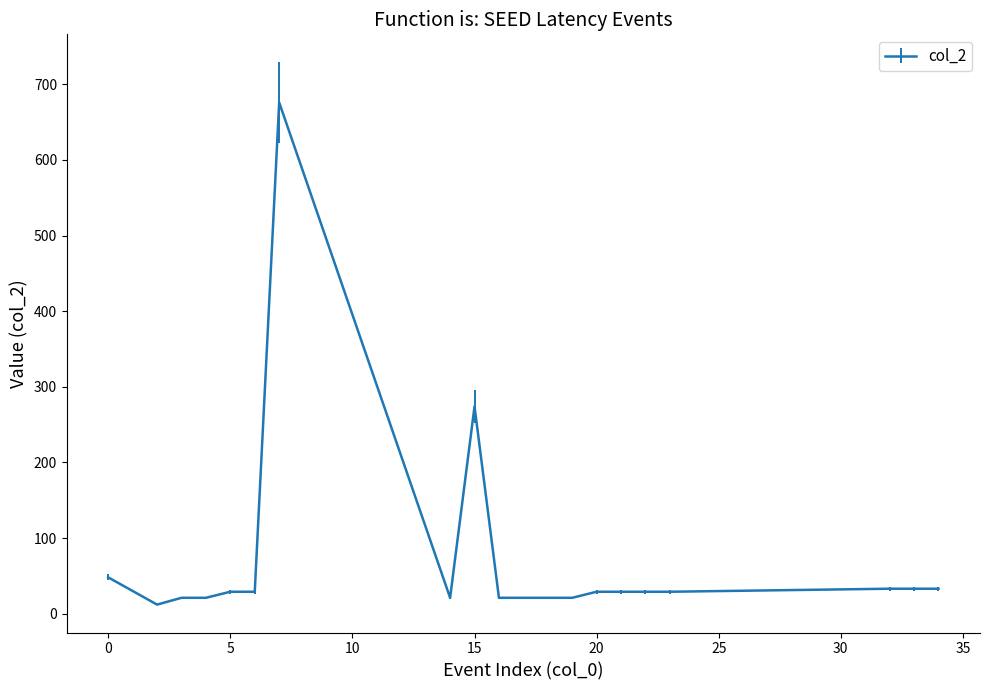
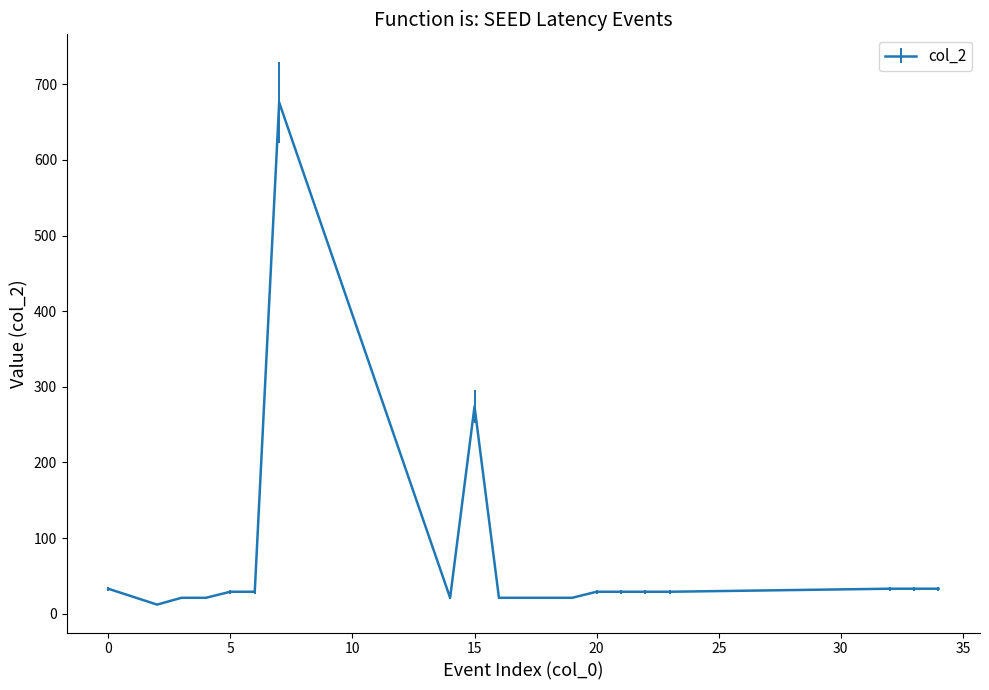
  {
-   "0": 50,
+   "0": 30,
    "5": 30,
    "15": 270,
    "20": 30
  }
